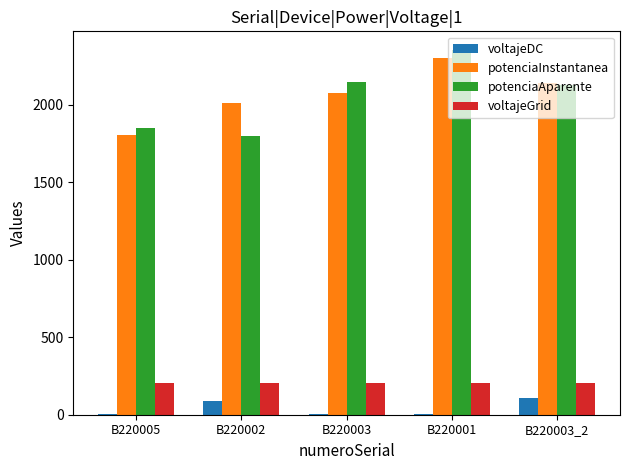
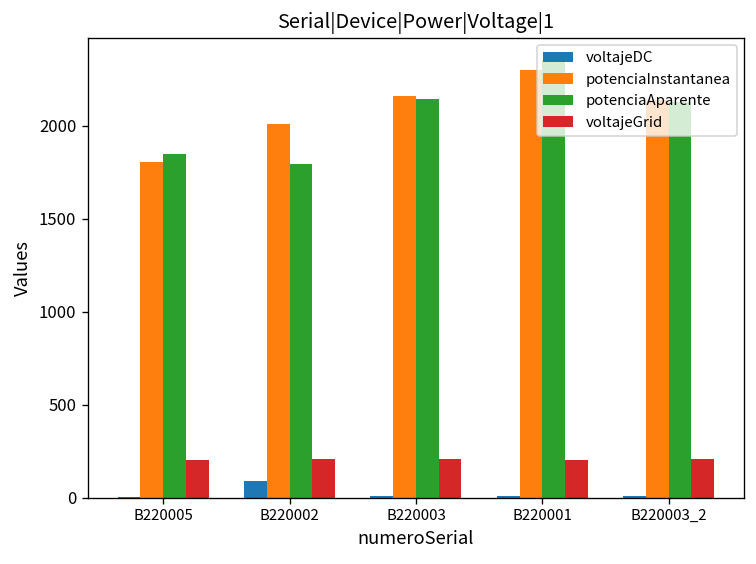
  {
    "voltajeDC": {
      "B220002": 90,
-     "B220003_2": 110
+     "B220003_2": 10
    },
    "potenciaInstantanea": {
      "B220005": 1800,
      "B220002": 2010,
-     "B220003": 2070,
+     "B220003": 2160,
      "B220001": 2300
    },
    "potenciaAparente": {
      "B220005": 1850,
      "B220002": 1800,
      "B220003": 2140
    },
    "voltajeGrid": {
      "B220005": 200,
      "B220002": 210,
      "B220003": 210,
      "B220001": 200,
      "B220003_2": 210
    }
  }
